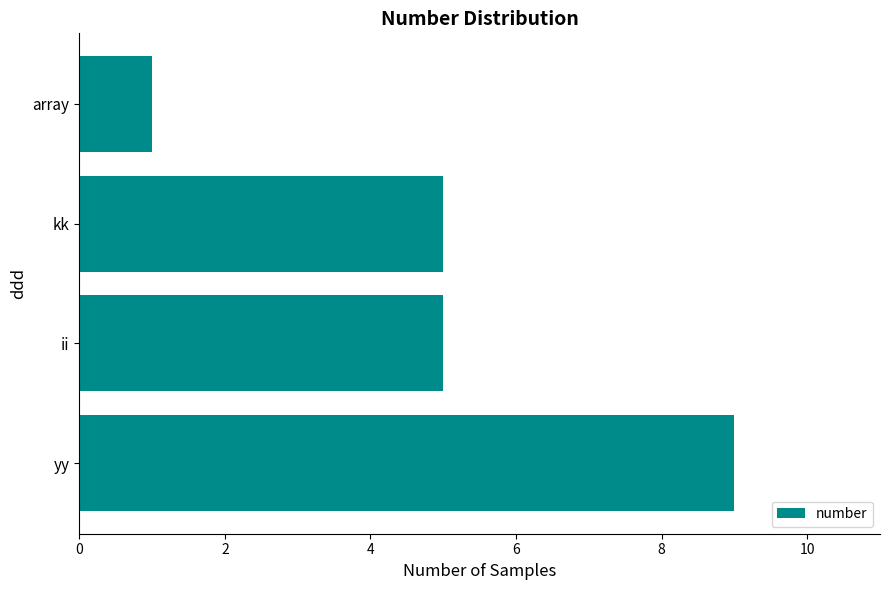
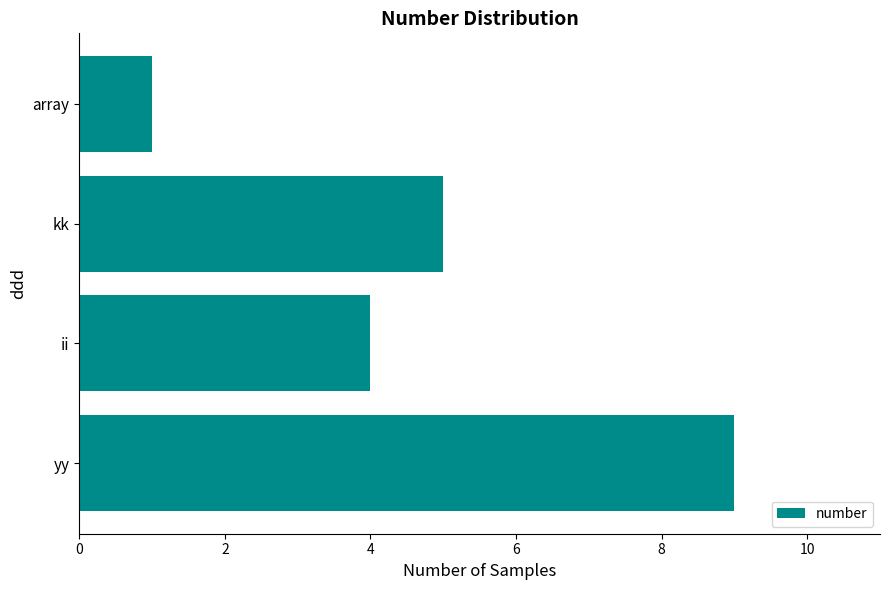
  {
    "array": 1,
    "kk": 5,
-   "ii": 5,
+   "ii": 4,
    "yy": 9
  }
